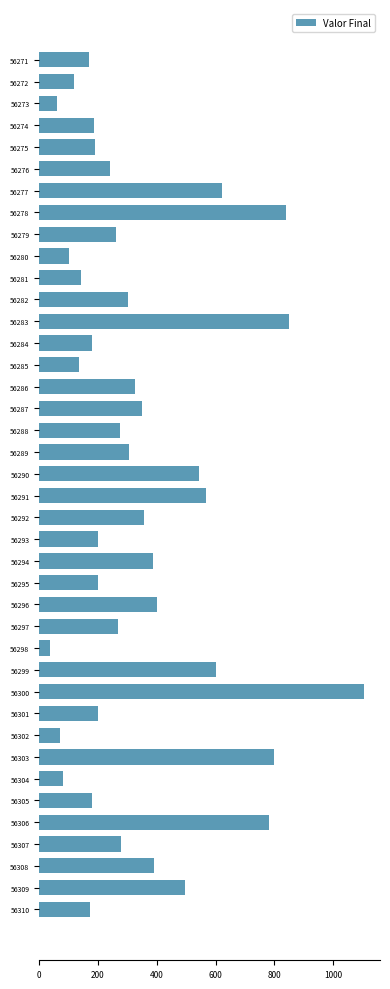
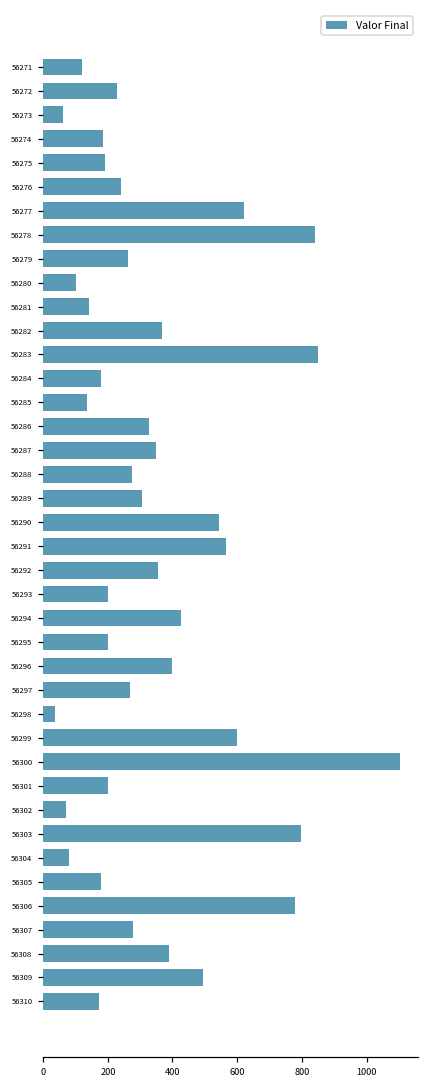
  {
-   "56271": 170,
-   "56272": 120,
+   "56271": 120,
+   "56272": 230,
    "56273": 60,
    "56274": 190,
    "56275": 190,
    "56276": 240,
    "56277": 620,
    "56278": 840,
    "56279": 260,
    "56280": 100,
    "56281": 140,
-   "56282": 300,
+   "56282": 370,
    "56283": 850,
    "56284": 180,
    "56285": 140,
    "56286": 330,
    "56287": 350,
    "56288": 270,
    "56289": 310,
    "56290": 550,
    "56291": 570,
    "56292": 360,
    "56293": 200,
-   "56294": 390,
+   "56294": 430,
    "56295": 200,
    "56296": 400,
    "56297": 270,
    "56298": 40,
    "56299": 600,
    "56300": 1100,
    "56301": 200,
    "56302": 70,
    "56303": 800,
    "56304": 80,
    "56305": 180,
    "56306": 780,
    "56307": 280,
    "56308": 390,
    "56309": 500,
    "56310": 170
  }
